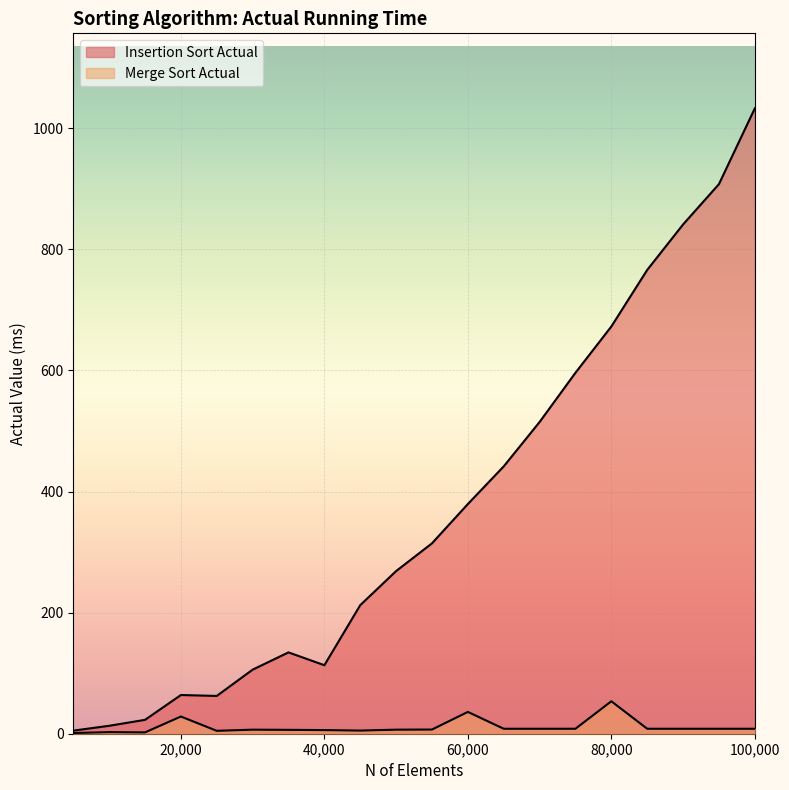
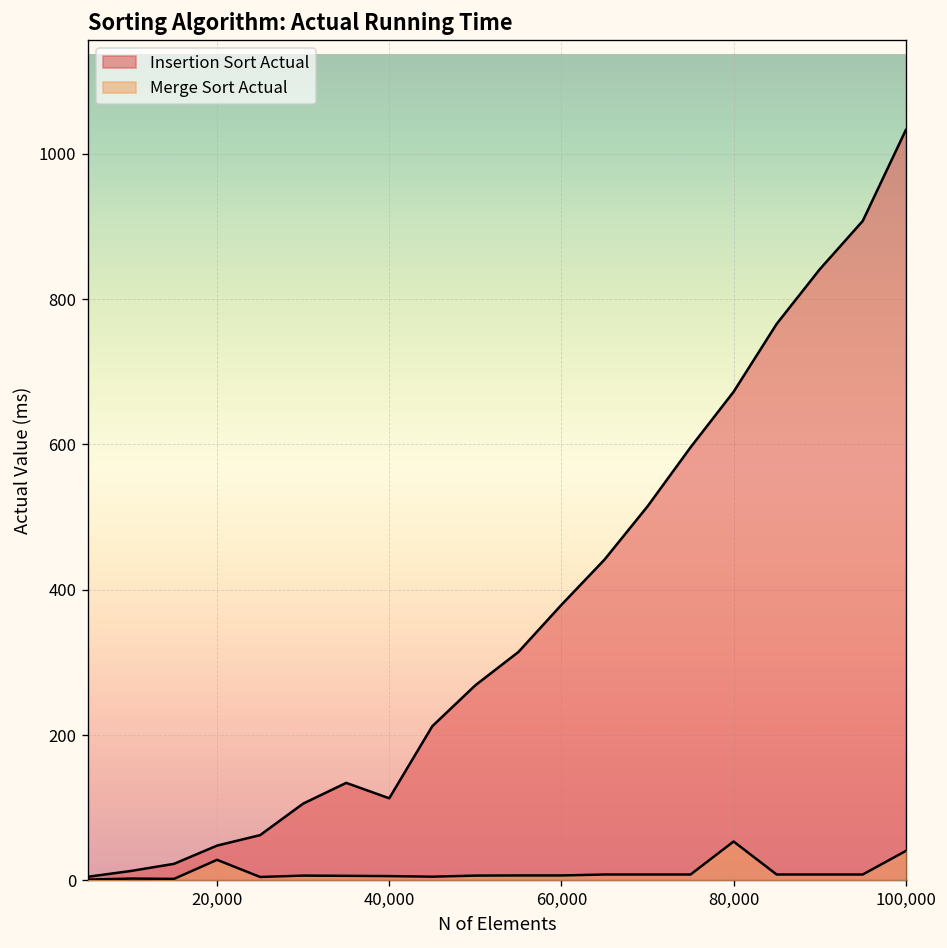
  {
    "Insertion Sort Actual": {
-     "20,000": 60,
+     "20,000": 50,
      "40,000": 110,
      "60,000": 380,
      "80,000": 670,
      "100,000": 1030
    },
    "Merge Sort Actual": {
      "20,000": 30,
      "40,000": 10,
-     "60,000": 40,
+     "60,000": 10,
      "80,000": 50,
-     "100,000": 10
+     "100,000": 40
    }
  }
